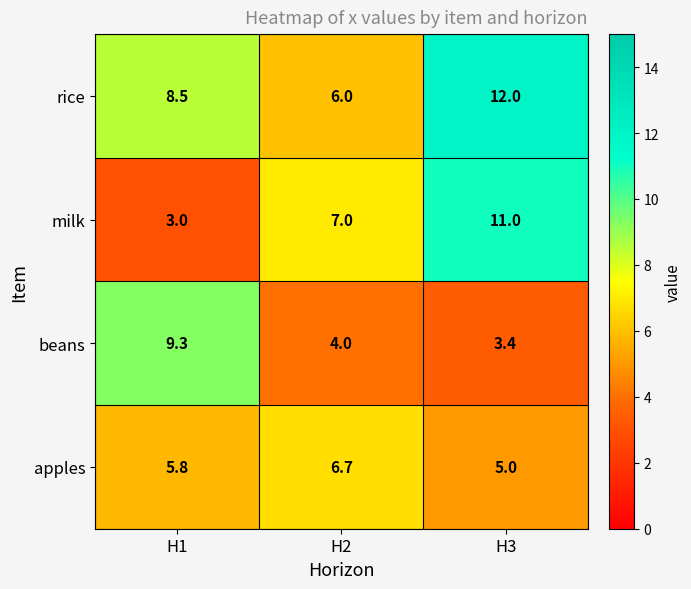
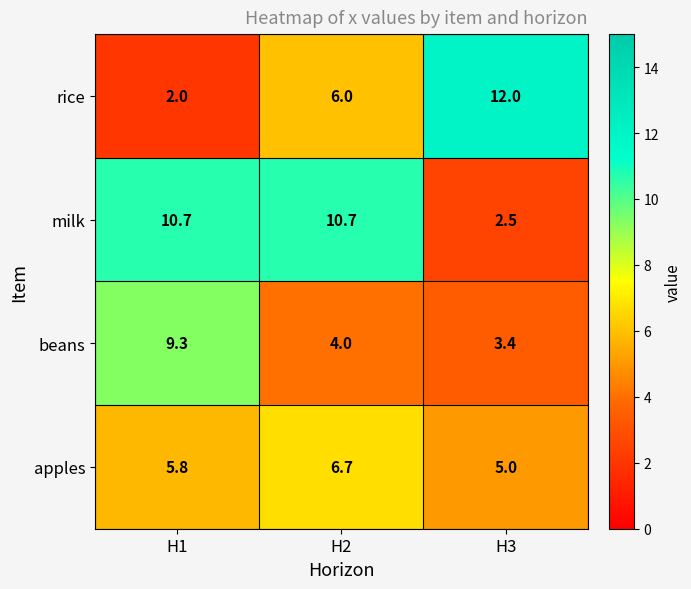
  {
    "rice": {
-     "H1": 8.5,
+     "H1": 2.0,
      "H2": 6.0,
      "H3": 12.0
    },
    "milk": {
-     "H1": 3.0,
-     "H2": 7.0,
-     "H3": 11.0
+     "H1": 10.7,
+     "H2": 10.7,
+     "H3": 2.5
    },
    "beans": {
      "H1": 9.3,
      "H2": 4.0,
      "H3": 3.4
    },
    "apples": {
      "H1": 5.8,
      "H2": 6.7,
      "H3": 5.0
    }
  }
